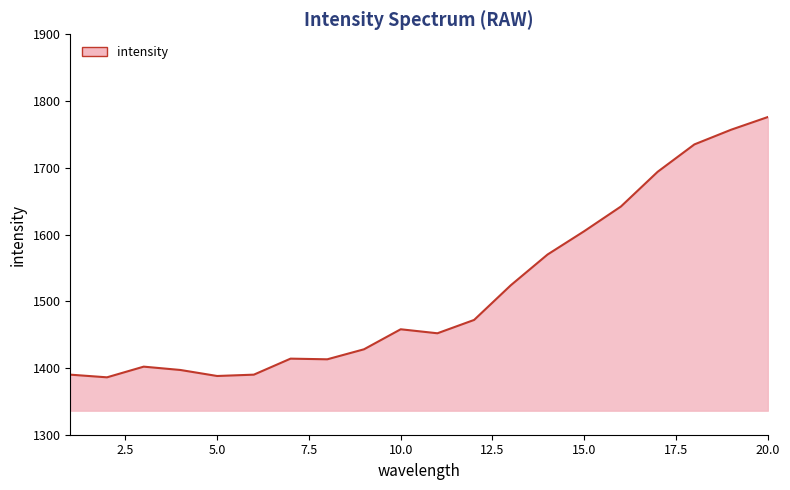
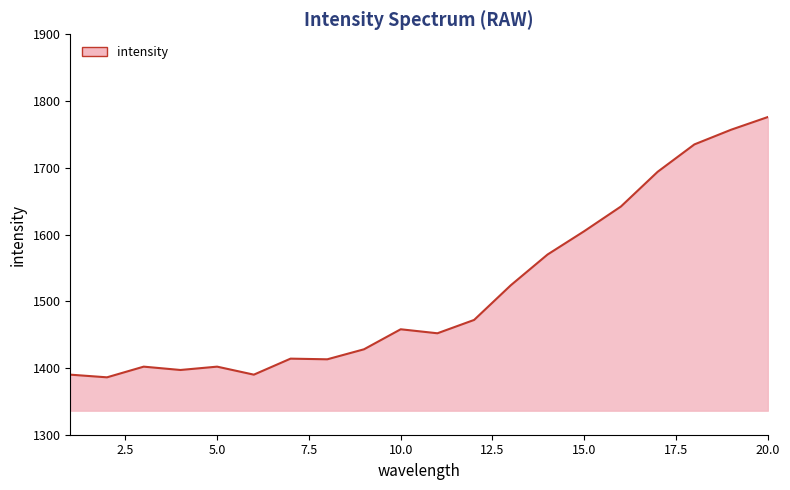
  {
-   "5.0": 1390,
+   "5.0": 1400,
    "10.0": 1460,
    "15.0": 1610,
    "20.0": 1780
  }
